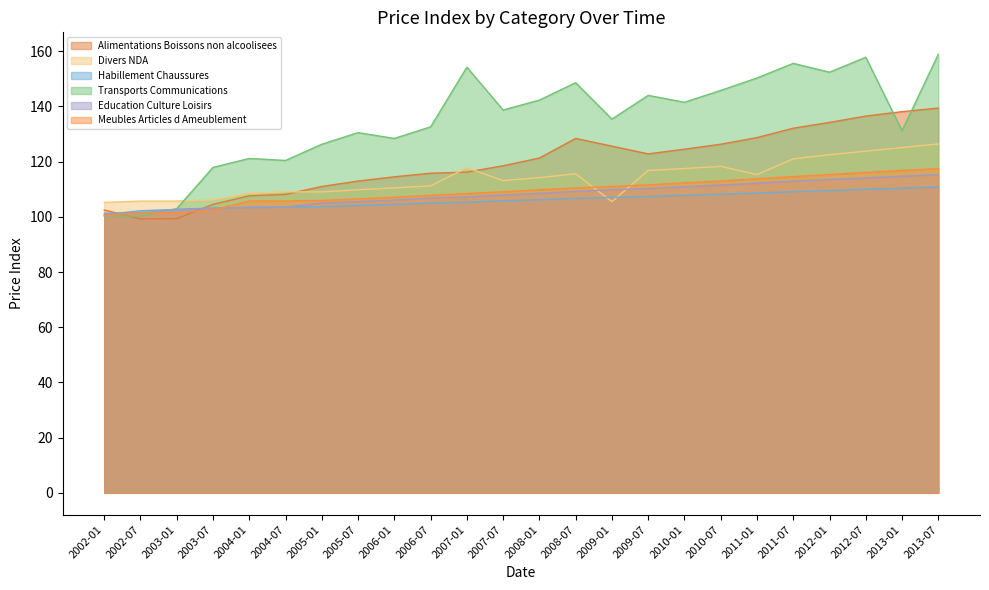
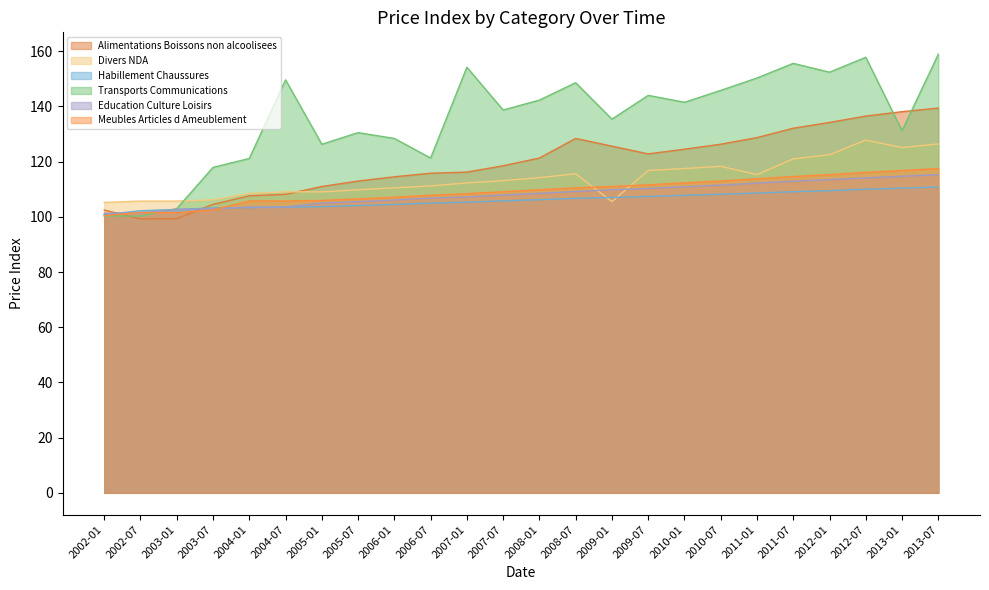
  {
    "Divers NDA": {
      "2002-01": 105,
      "2002-07": 106,
      "2003-01": 106,
      "2003-07": 106,
      "2004-07": 109,
      "2005-01": 109,
      "2005-07": 110,
      "2006-01": 111,
      "2006-07": 111,
-     "2007-01": 118,
+     "2007-01": 112,
      "2007-07": 113,
      "2008-01": 114,
      "2008-07": 116,
      "2009-01": 106,
      "2009-07": 117,
      "2010-01": 118,
      "2010-07": 118,
      "2011-01": 115,
      "2011-07": 121,
      "2012-01": 123,
-     "2012-07": 124,
+     "2012-07": 128,
      "2013-01": 125,
      "2013-07": 126
    },
    "Transports Communications": {
      "2002-07": 100,
      "2003-07": 118,
      "2004-01": 121,
-     "2004-07": 120,
+     "2004-07": 150,
      "2005-01": 126,
      "2005-07": 131,
      "2006-01": 128,
-     "2006-07": 133,
+     "2006-07": 121,
      "2007-01": 154,
      "2007-07": 139,
      "2008-01": 142,
      "2008-07": 149,
      "2009-01": 135,
      "2009-07": 144,
      "2010-01": 142,
      "2010-07": 146,
      "2011-01": 150,
      "2011-07": 156,
      "2012-01": 152,
      "2012-07": 158,
      "2013-01": 131,
      "2013-07": 159
    }
  }
